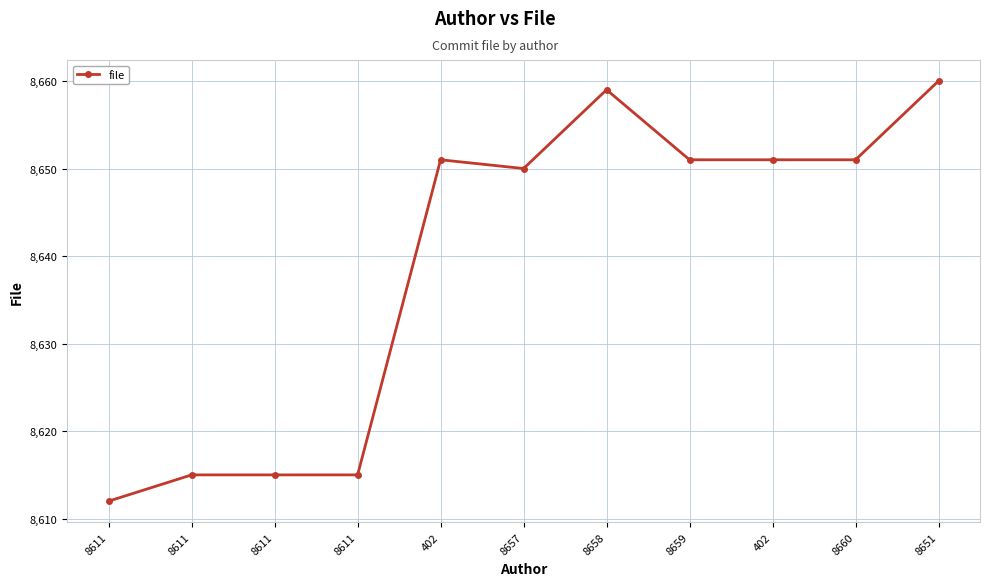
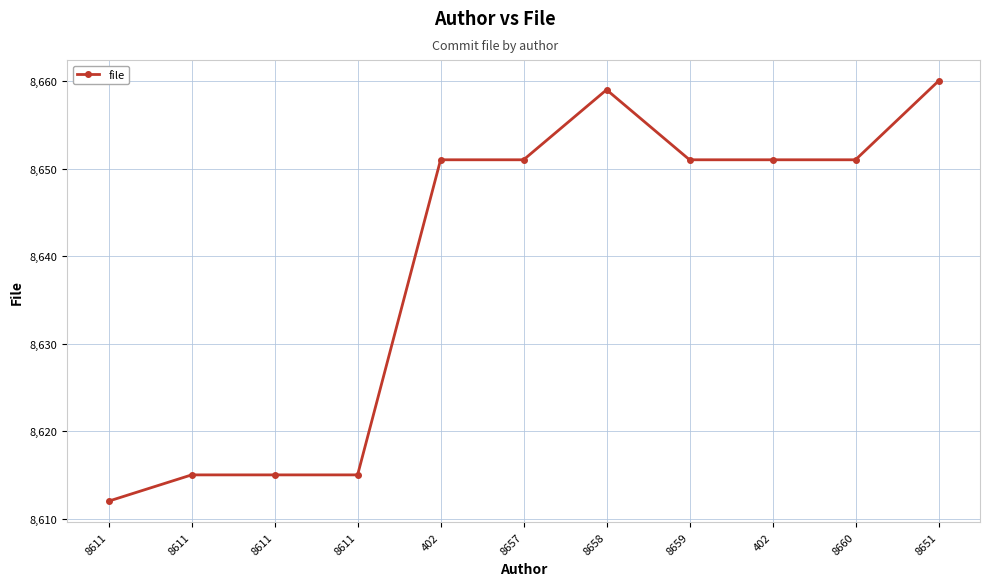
  {
-   "8657": "8,650",
+   "8657": "8,651",
    "8658": "8,659",
    "8659": "8,651",
    "8660": "8,651",
    "8651": "8,660"
  }
